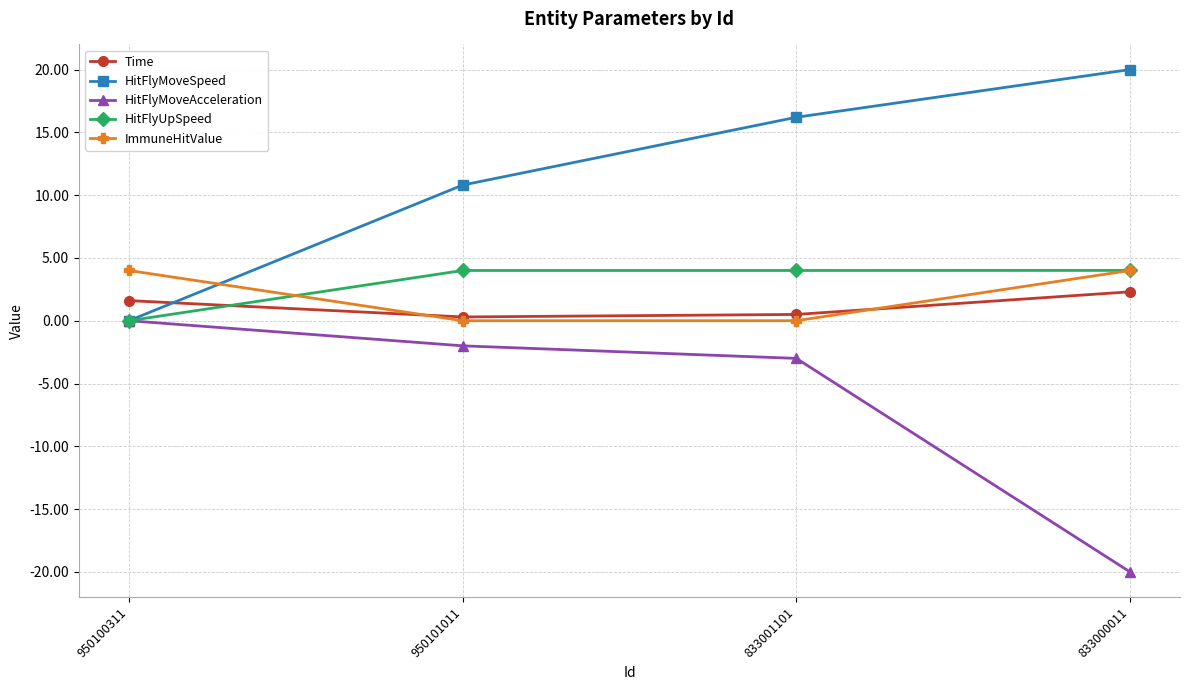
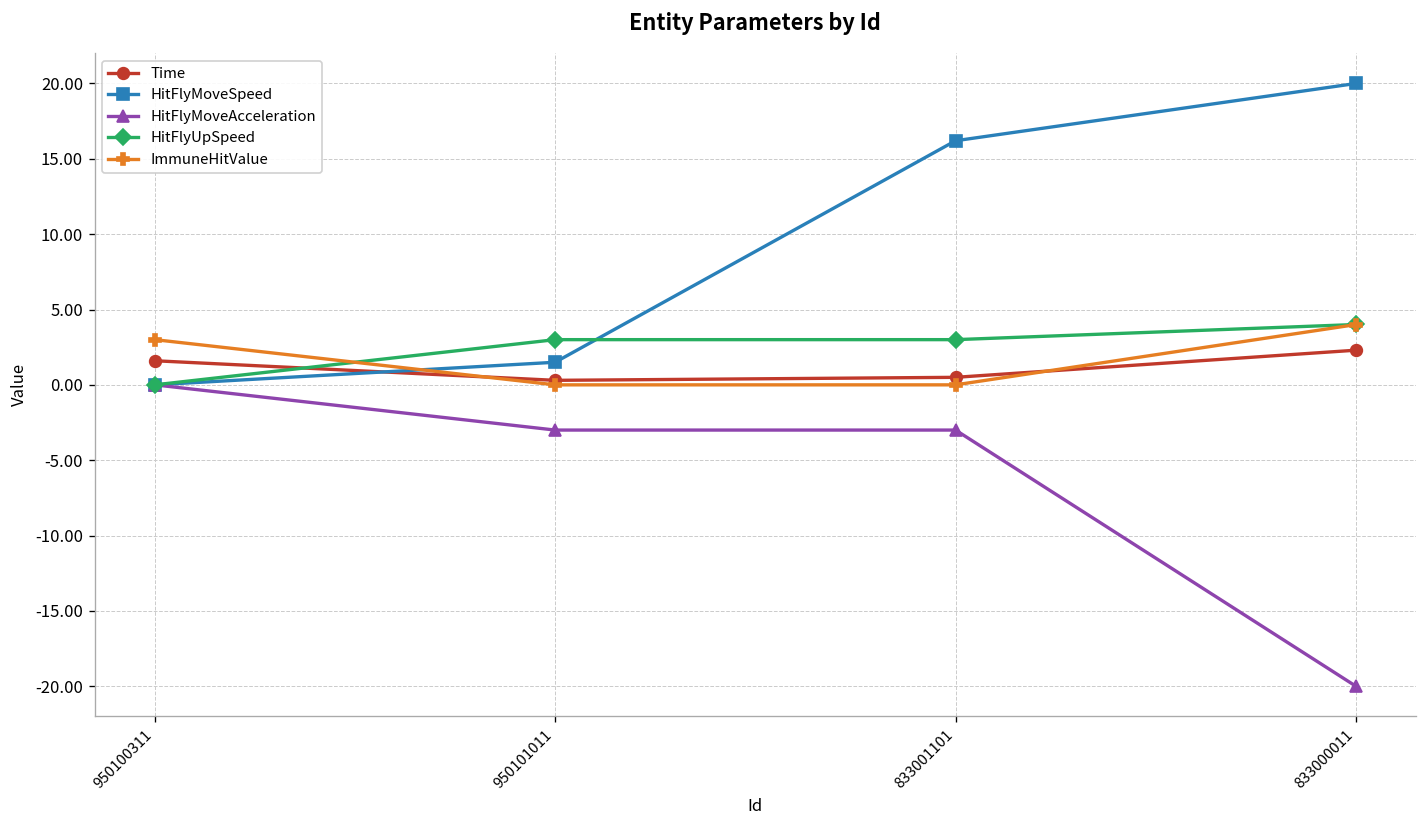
  {
    "Time": {
      "950100311": 1.6,
      "950101011": 0.3,
      "833001101": 0.5,
      "833000011": 2.3
    },
    "HitFlyMoveSpeed": {
-     "950101011": 10.8,
+     "950101011": 1.5,
      "833001101": 16.2,
      "833000011": 20.0
    },
    "HitFlyMoveAcceleration": {
-     "950101011": -2,
+     "950101011": -3,
      "833001101": -3,
      "833000011": -20
    },
    "HitFlyUpSpeed": {
-     "950101011": 4,
-     "833001101": 4
+     "950101011": 3,
+     "833001101": 3
    },
    "ImmuneHitValue": {
-     "950100311": 4,
+     "950100311": 3,
      "950101011": 0,
      "833001101": 0
    }
  }
